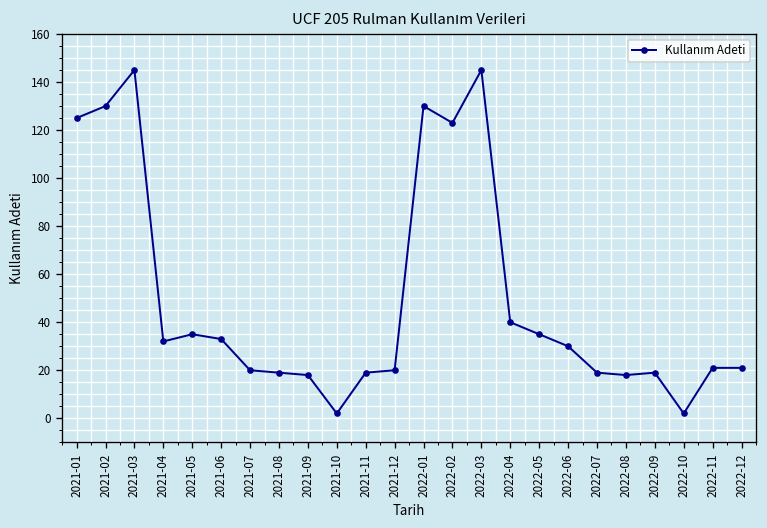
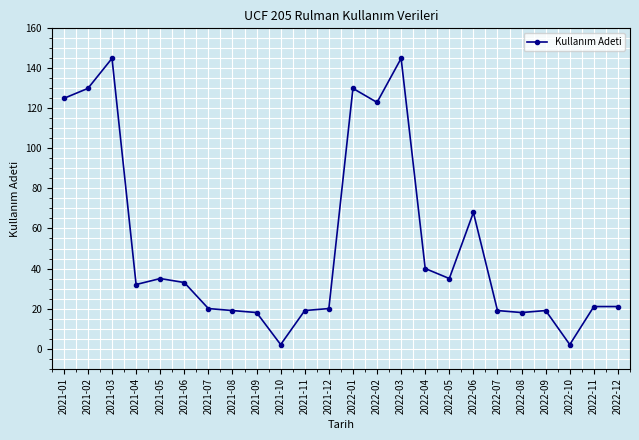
  {
    "2021-01": 125,
    "2021-02": 130,
    "2021-03": 145,
    "2021-04": 32,
    "2021-05": 35,
    "2021-06": 33,
    "2021-07": 20,
    "2021-08": 19,
    "2021-09": 18,
    "2021-10": 2,
    "2021-11": 19,
    "2021-12": 20,
    "2022-01": 130,
    "2022-02": 123,
    "2022-03": 145,
    "2022-04": 40,
    "2022-05": 35,
-   "2022-06": 30,
+   "2022-06": 68,
    "2022-07": 19,
    "2022-08": 18,
    "2022-09": 19,
    "2022-10": 2,
    "2022-11": 21,
    "2022-12": 21
  }
